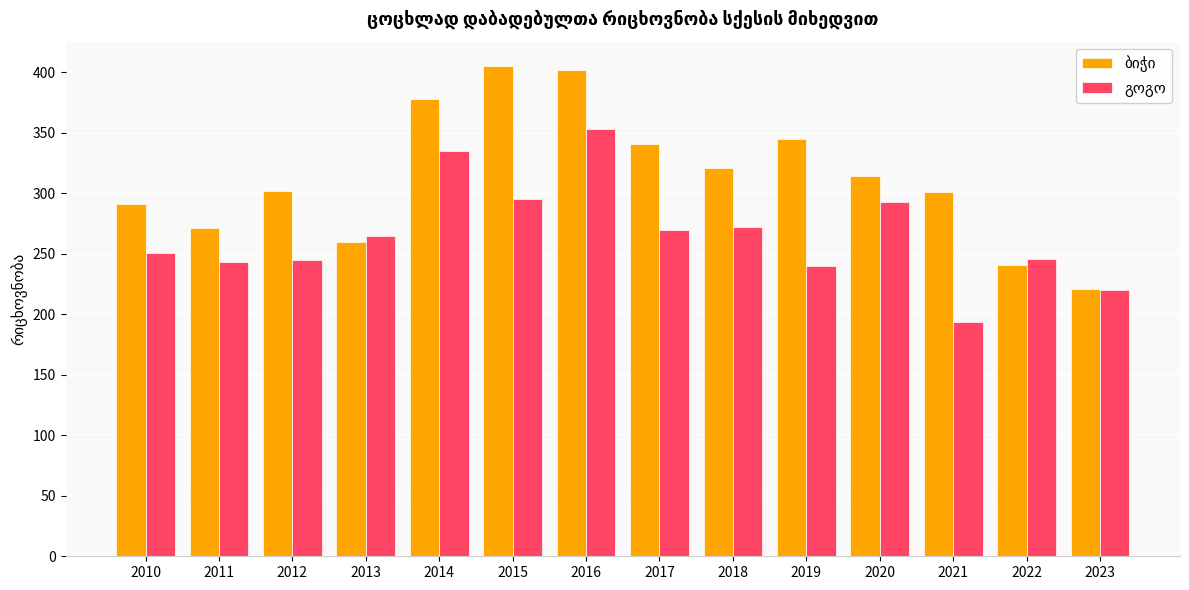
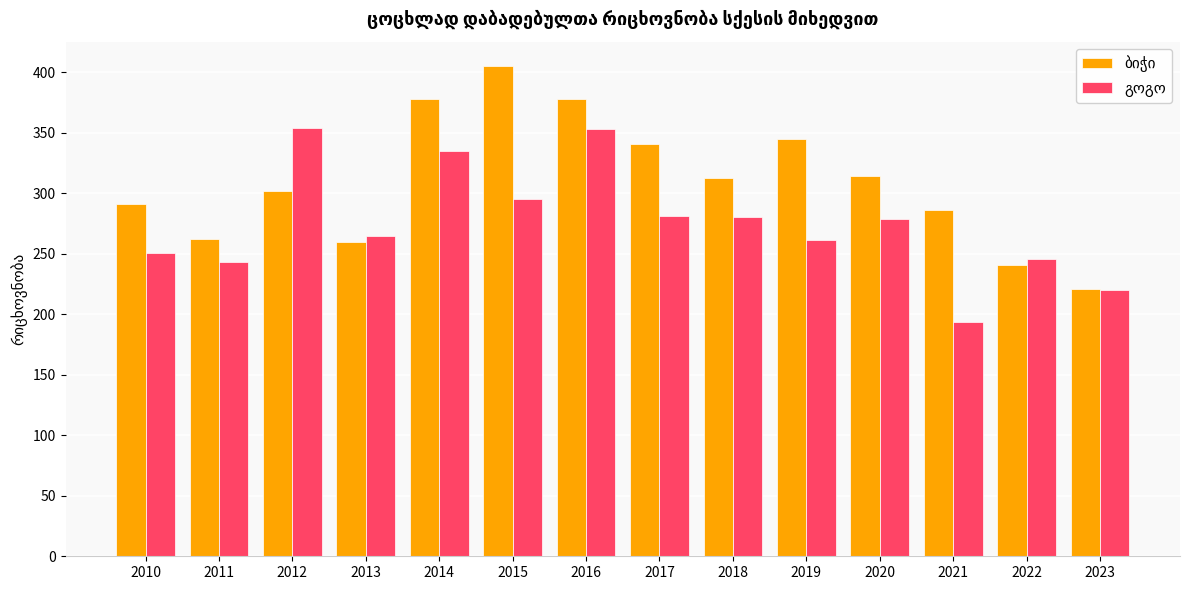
  {
    "ბიჭი": {
      "2010": 291,
-     "2011": 271,
+     "2011": 262,
      "2012": 302,
      "2013": 260,
      "2014": 378,
      "2015": 405,
-     "2016": 402,
+     "2016": 378,
      "2017": 341,
-     "2018": 321,
+     "2018": 313,
      "2019": 345,
      "2020": 314,
-     "2021": 301,
+     "2021": 286,
      "2022": 241,
      "2023": 221
    },
    "გოგო": {
      "2010": 251,
      "2011": 243,
-     "2012": 245,
+     "2012": 354,
      "2013": 265,
      "2014": 335,
      "2015": 295,
      "2016": 353,
-     "2017": 270,
-     "2018": 272,
-     "2019": 240,
-     "2020": 293,
+     "2017": 281,
+     "2018": 280,
+     "2019": 261,
+     "2020": 279,
      "2021": 194,
      "2022": 246,
      "2023": 220
    }
  }
